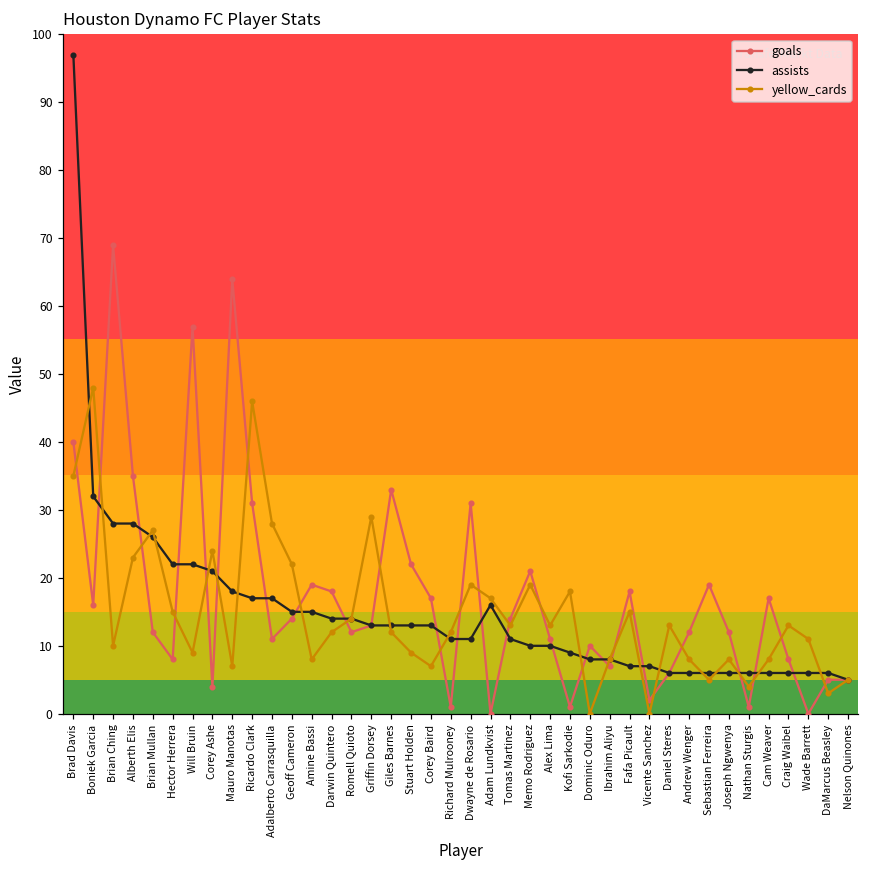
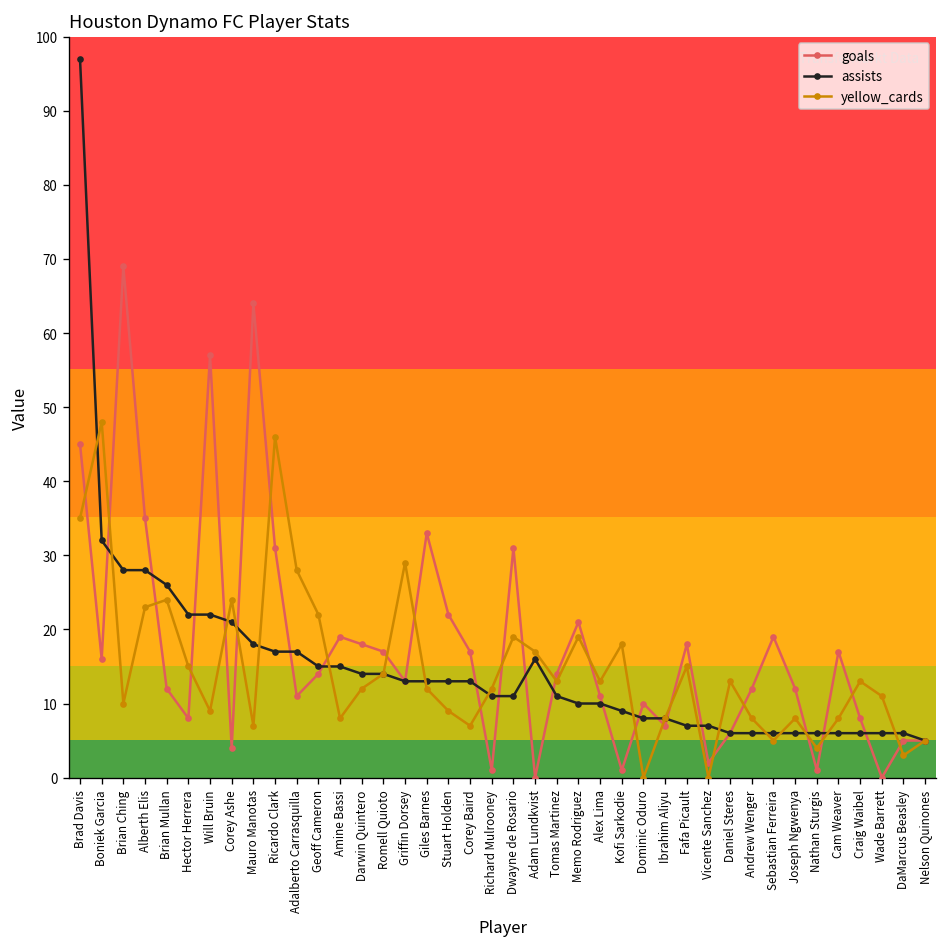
  {
    "goals": {
-     "Brad Davis": 40,
+     "Brad Davis": 45,
      "Boniek Garcia": 16,
      "Brian Ching": 69,
      "Alberth Elis": 35,
      "Brian Mullan": 12,
      "Hector Herrera": 8,
      "Will Bruin": 57,
      "Corey Ashe": 4,
      "Mauro Manotas": 64,
      "Ricardo Clark": 31,
      "Adalberto Carrasquilla": 11,
      "Geoff Cameron": 14,
      "Amine Bassi": 19,
      "Darwin Quintero": 18,
-     "Romell Quioto": 12,
+     "Romell Quioto": 17,
      "Giles Barnes": 33,
      "Stuart Holden": 22,
      "Corey Baird": 17,
      "Richard Mulrooney": 1,
      "Dwayne de Rosario": 31,
      "Adam Lundkvist": 0,
      "Tomas Martinez": 14,
      "Memo Rodriguez": 21,
      "Alex Lima": 11,
      "Kofi Sarkodie": 1,
      "Dominic Oduro": 10,
      "Ibrahim Aliyu": 7,
      "Fafa Picault": 18,
      "Vicente Sanchez": 2,
      "Andrew Wenger": 12,
      "Sebastian Ferreira": 19,
      "Joseph Ngwenya": 12,
      "Nathan Sturgis": 1,
      "Cam Weaver": 17,
      "Craig Waibel": 8,
      "Wade Barrett": 0,
      "DaMarcus Beasley": 5
    },
    "assists": {
      "Brad Davis": 97,
      "Boniek Garcia": 32,
      "Brian Ching": 28,
      "Alberth Elis": 28,
      "Brian Mullan": 26,
      "Hector Herrera": 22,
      "Will Bruin": 22,
      "Corey Ashe": 21,
      "Mauro Manotas": 18,
      "Ricardo Clark": 17,
      "Adalberto Carrasquilla": 17,
      "Geoff Cameron": 15,
      "Amine Bassi": 15,
      "Darwin Quintero": 14,
      "Giles Barnes": 13,
      "Stuart Holden": 13,
      "Corey Baird": 13,
      "Richard Mulrooney": 11,
      "Dwayne de Rosario": 11,
      "Adam Lundkvist": 16,
      "Tomas Martinez": 11,
      "Memo Rodriguez": 10,
      "Alex Lima": 10,
      "Kofi Sarkodie": 9,
      "Dominic Oduro": 8,
      "Fafa Picault": 7,
      "Vicente Sanchez": 7,
      "Andrew Wenger": 6,
      "Sebastian Ferreira": 6,
      "Joseph Ngwenya": 6,
      "Nathan Sturgis": 6,
      "Cam Weaver": 6,
      "Craig Waibel": 6,
      "Wade Barrett": 6,
      "DaMarcus Beasley": 6
    },
    "yellow_cards": {
      "Brad Davis": 35,
      "Boniek Garcia": 48,
      "Brian Ching": 10,
      "Alberth Elis": 23,
-     "Brian Mullan": 27,
+     "Brian Mullan": 24,
      "Hector Herrera": 15,
      "Will Bruin": 9,
      "Corey Ashe": 24,
      "Mauro Manotas": 7,
      "Ricardo Clark": 46,
      "Adalberto Carrasquilla": 28,
      "Geoff Cameron": 22,
      "Amine Bassi": 8,
      "Darwin Quintero": 12,
      "Griffin Dorsey": 29,
      "Giles Barnes": 12,
      "Stuart Holden": 9,
      "Corey Baird": 7,
      "Richard Mulrooney": 12,
      "Dwayne de Rosario": 19,
      "Adam Lundkvist": 17,
      "Tomas Martinez": 13,
      "Memo Rodriguez": 19,
      "Alex Lima": 13,
      "Kofi Sarkodie": 18,
      "Dominic Oduro": 0,
      "Fafa Picault": 15,
      "Vicente Sanchez": 0,
      "Daniel Steres": 13,
      "Andrew Wenger": 8,
      "Sebastian Ferreira": 5,
      "Joseph Ngwenya": 8,
      "Nathan Sturgis": 4,
      "Cam Weaver": 8,
      "Craig Waibel": 13,
      "Wade Barrett": 11,
      "DaMarcus Beasley": 3
    }
  }
